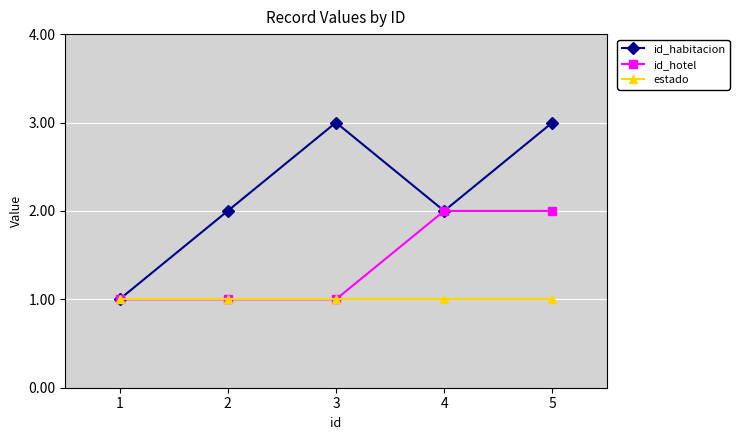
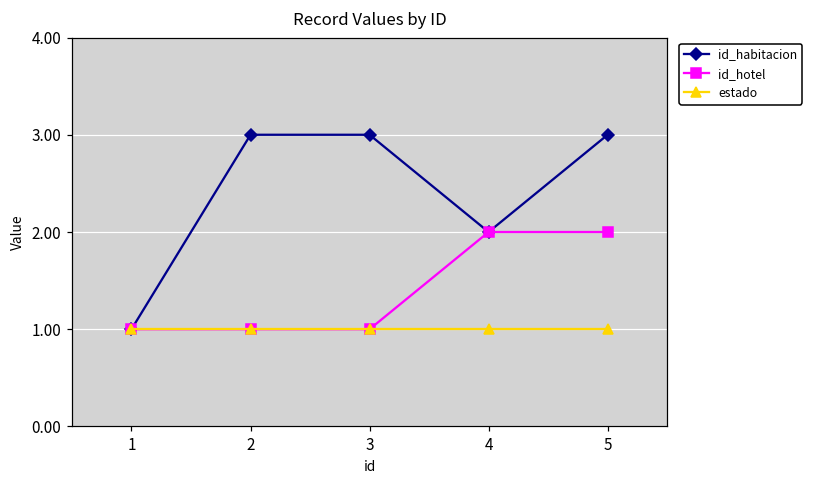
  {
    "id_habitacion": {
-     "2": 2,
+     "2": 3,
      "3": 3,
      "5": 3
    },
    "id_hotel": {
      "5": 2
    },
    "estado": {
      "4": 1,
      "5": 1
    }
  }
